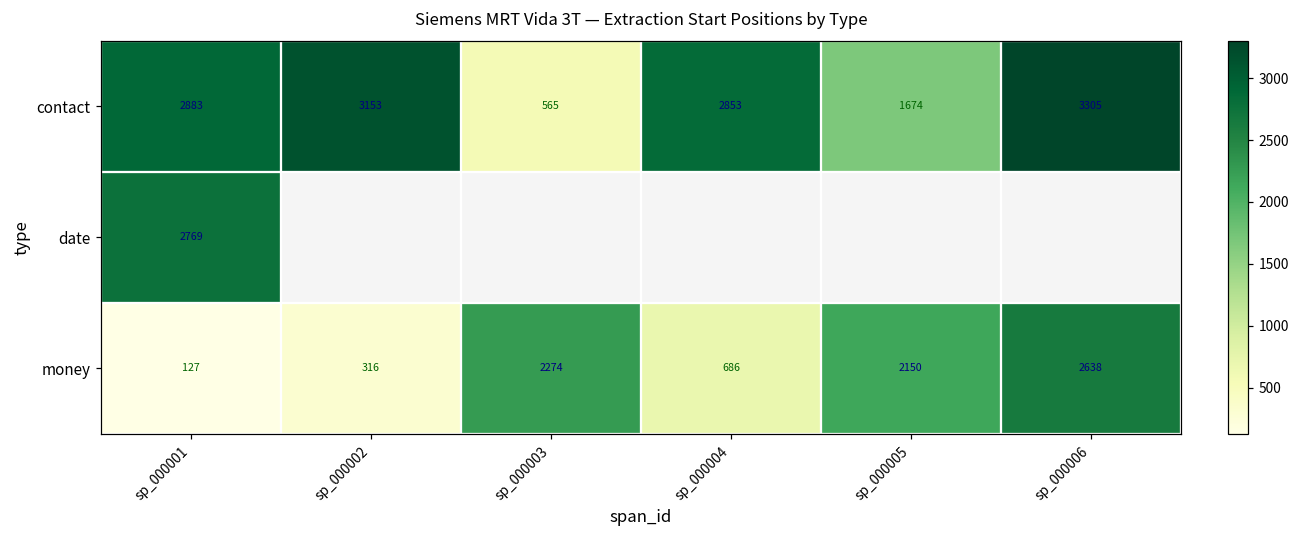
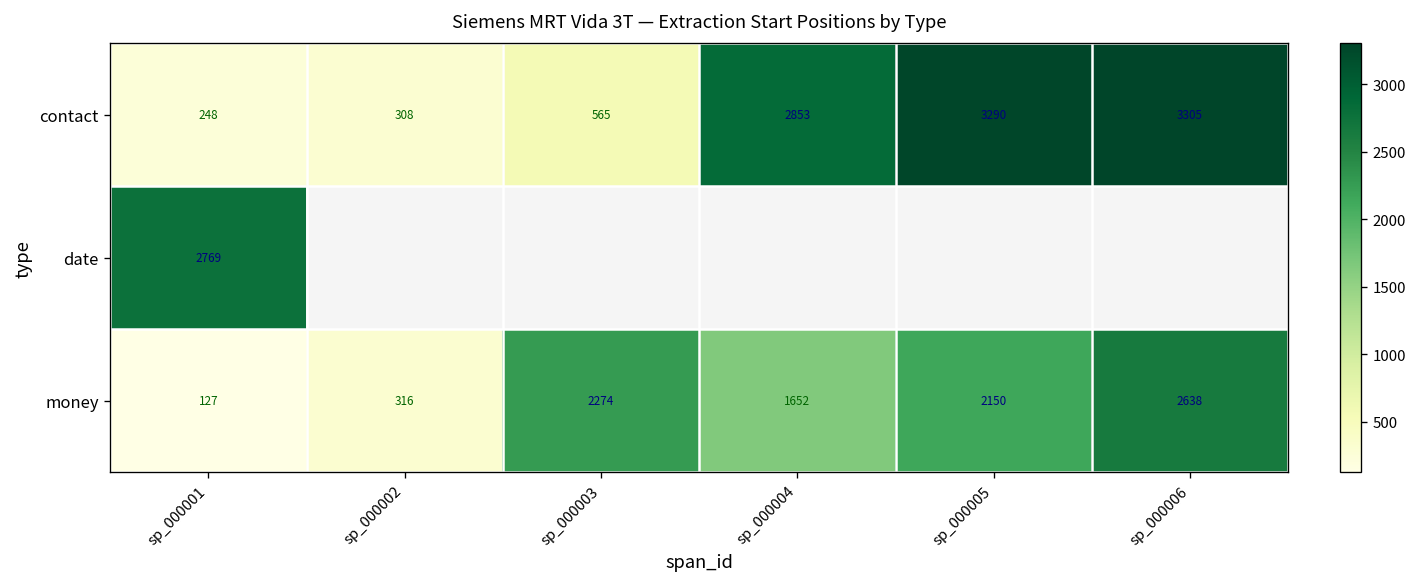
  {
    "contact": {
-     "sp_000001": 2883,
-     "sp_000002": 3153,
+     "sp_000001": 248,
+     "sp_000002": 308,
      "sp_000003": 565,
      "sp_000004": 2853,
-     "sp_000005": 1674,
+     "sp_000005": 3290,
      "sp_000006": 3305
    },
    "date": {
      "sp_000001": 2769
    },
    "money": {
      "sp_000001": 127,
      "sp_000002": 316,
      "sp_000003": 2274,
-     "sp_000004": 686,
+     "sp_000004": 1652,
      "sp_000005": 2150,
      "sp_000006": 2638
    }
  }
